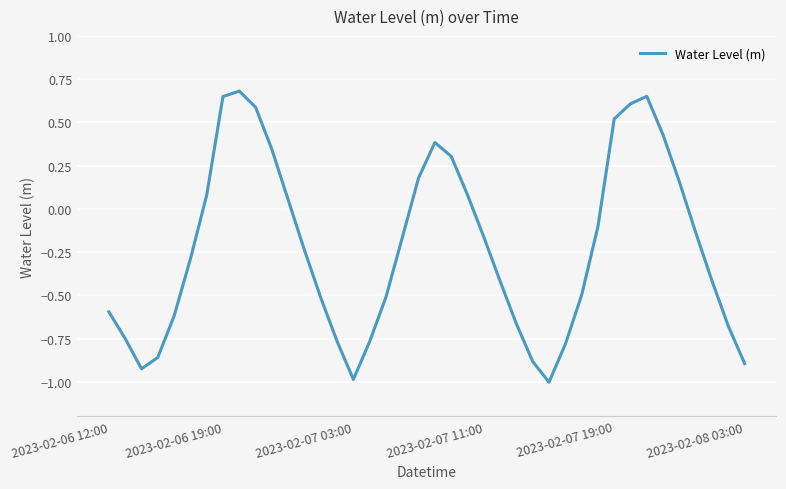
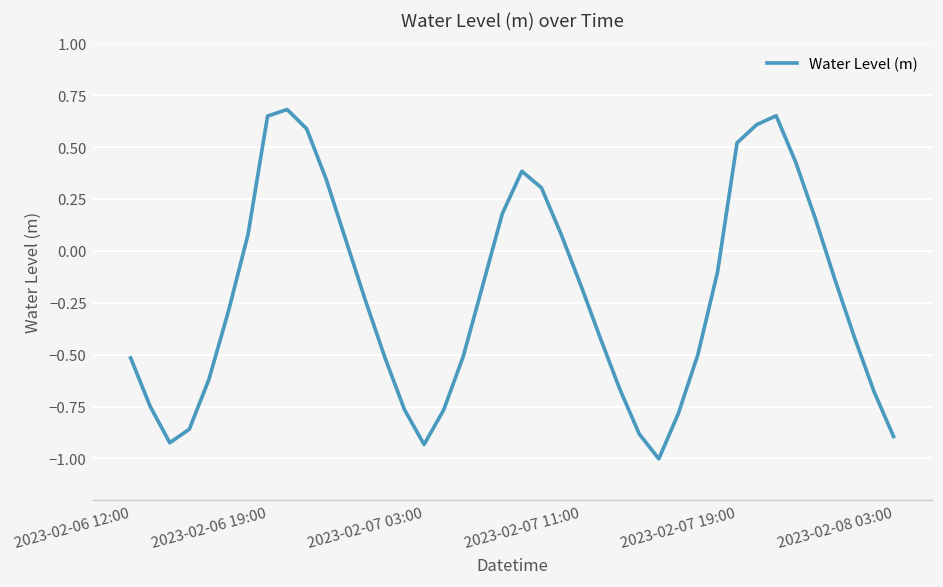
  {
-   "2023-02-06 12:00": -0.60,
+   "2023-02-06 12:00": -0.52,
    "2023-02-06 19:00": 0.65,
-   "2023-02-07 03:00": -0.99,
+   "2023-02-07 03:00": -0.93,
    "2023-02-07 11:00": -0.16,
    "2023-02-07 19:00": 0.52,
    "2023-02-08 03:00": -0.89
  }
